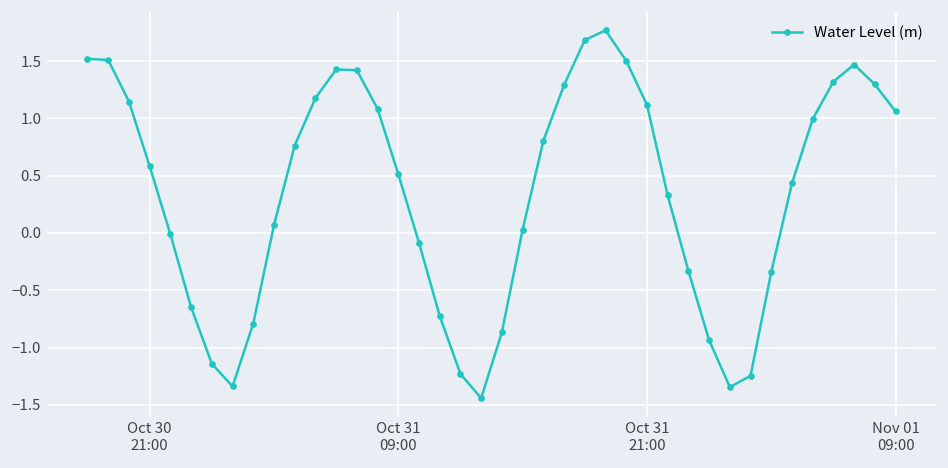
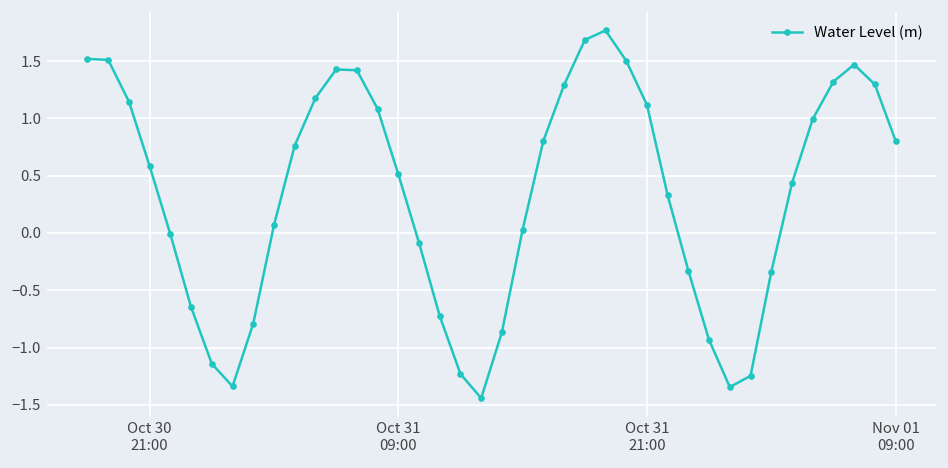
  {
    "Oct 30 21:00": 0.6,
    "Oct 31 09:00": 0.5,
    "Oct 31 21:00": 1.1,
-   "Nov 01 09:00": 1.1
+   "Nov 01 09:00": 0.8
  }
